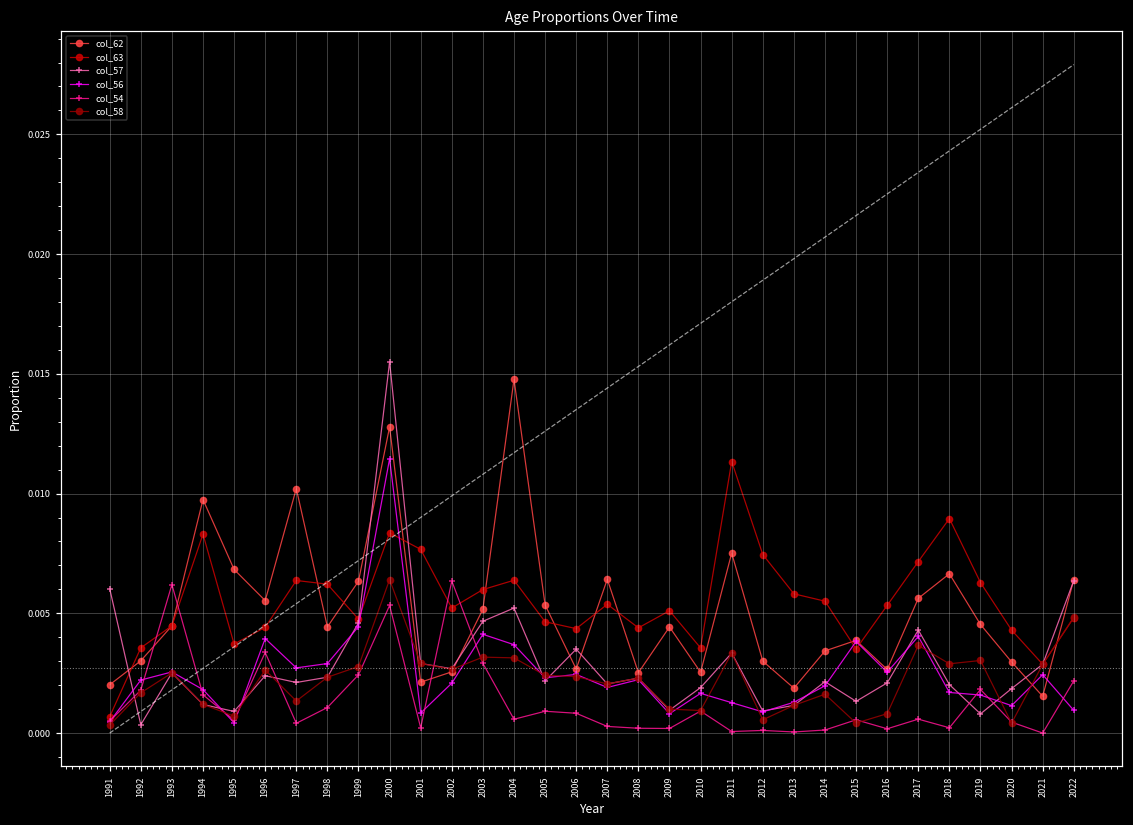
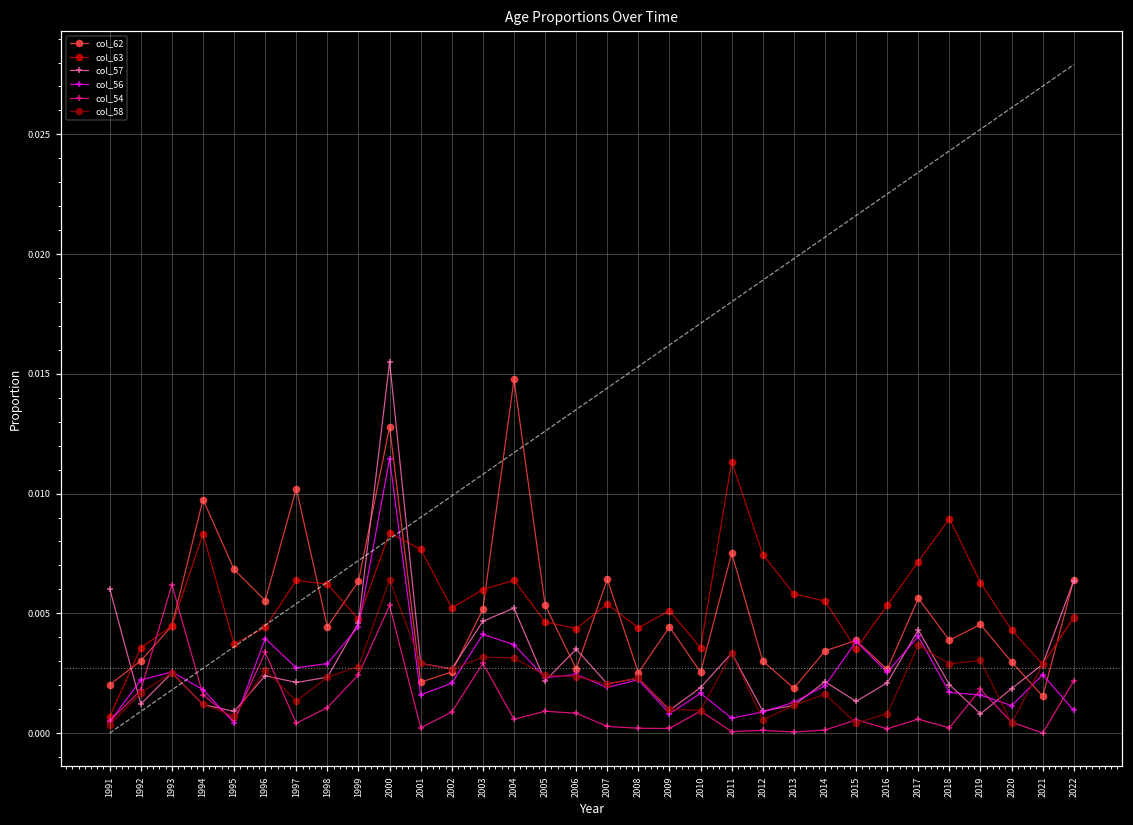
  {
    "col_62": {
      "1991": 0.0020,
      "1992": 0.0030,
      "1994": 0.0098,
      "1995": 0.0068,
      "1996": 0.0055,
      "1997": 0.0102,
      "1998": 0.0044,
      "1999": 0.0063,
      "2000": 0.0128,
      "2001": 0.0021,
      "2003": 0.0052,
      "2004": 0.0148,
      "2005": 0.0054,
      "2006": 0.0027,
      "2007": 0.0064,
      "2008": 0.0025,
      "2009": 0.0044,
      "2010": 0.0025,
      "2011": 0.0075,
      "2012": 0.0030,
      "2013": 0.0019,
      "2014": 0.0034,
      "2017": 0.0056,
-     "2018": 0.0067,
+     "2018": 0.0039,
      "2019": 0.0045,
      "2020": 0.0030,
      "2021": 0.0015
    },
    "col_57": {
      "1991": 0.0060,
-     "1992": 0.0003,
+     "1992": 0.0012,
      "1995": 0.0009,
      "1996": 0.0024,
      "1997": 0.0021,
      "1999": 0.0046,
      "2000": 0.0155,
      "2003": 0.0047,
      "2004": 0.0052,
      "2005": 0.0022,
      "2006": 0.0035,
      "2010": 0.0019,
      "2014": 0.0021,
      "2015": 0.0013,
      "2016": 0.0021,
      "2017": 0.0043,
      "2018": 0.0020,
      "2019": 0.0008,
      "2020": 0.0019
    },
    "col_56": {
      "1992": 0.0022,
      "1994": 0.0018,
      "1996": 0.0039,
      "1997": 0.0027,
      "1998": 0.0029,
      "1999": 0.0044,
      "2000": 0.0115,
-     "2001": 0.0008,
+     "2001": 0.0016,
      "2002": 0.0021,
      "2003": 0.0041,
      "2004": 0.0037,
      "2007": 0.0019,
      "2009": 0.0008,
      "2010": 0.0017,
-     "2011": 0.0013,
+     "2011": 0.0006,
      "2013": 0.0013,
      "2014": 0.0020,
      "2017": 0.0040,
      "2018": 0.0017,
      "2019": 0.0016,
      "2020": 0.0011,
      "2021": 0.0024,
      "2022": 0.0009
    },
    "col_54": {
      "1993": 0.0062,
      "1994": 0.0016,
      "1996": 0.0034,
      "1997": 0.0004,
      "1998": 0.0011,
      "1999": 0.0024,
      "2000": 0.0053,
      "2001": 0.0002,
-     "2002": 0.0063,
+     "2002": 0.0009,
      "2003": 0.0029,
      "2004": 0.0006,
      "2005": 0.0009,
      "2006": 0.0008,
      "2007": 0.0003,
      "2008": 0.0002,
      "2009": 0.0002,
      "2011": 0.0001,
      "2012": 0.0001,
      "2013": 0.0000,
      "2014": 0.0001,
      "2015": 0.0006,
      "2016": 0.0002,
      "2017": 0.0006,
      "2018": 0.0002,
      "2019": 0.0018,
      "2021": 0.0000,
      "2022": 0.0022
    }
  }
